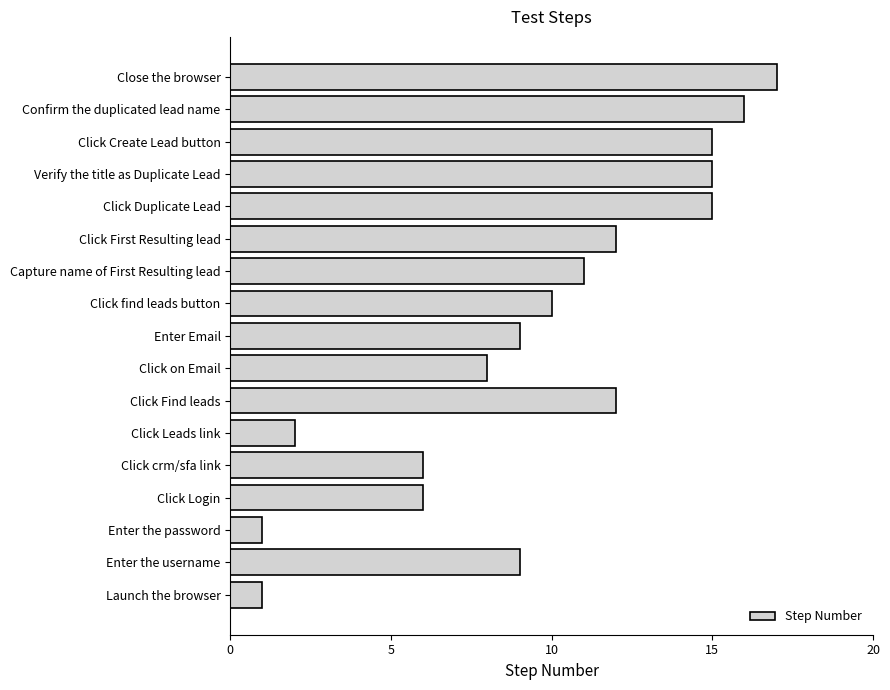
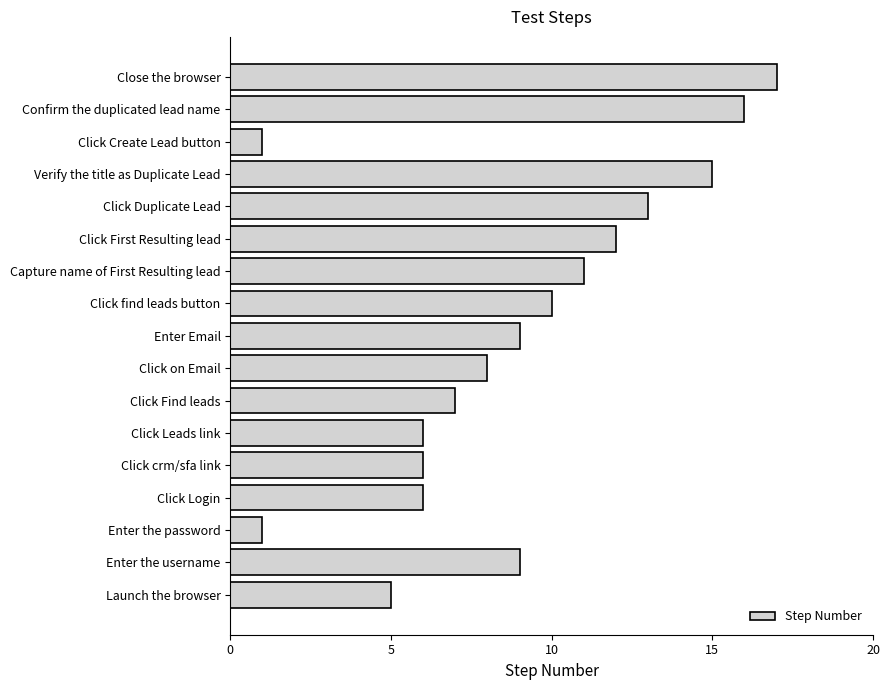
  {
    "Close the browser": 17,
    "Confirm the duplicated lead name": 16,
-   "Click Create Lead button": 15,
+   "Click Create Lead button": 1,
    "Verify the title as Duplicate Lead": 15,
-   "Click Duplicate Lead": 15,
+   "Click Duplicate Lead": 13,
    "Click First Resulting lead": 12,
    "Capture name of First Resulting lead": 11,
    "Click find leads button": 10,
    "Enter Email": 9,
    "Click on Email": 8,
-   "Click Find leads": 12,
-   "Click Leads link": 2,
+   "Click Find leads": 7,
+   "Click Leads link": 6,
    "Click crm/sfa link": 6,
    "Click Login": 6,
    "Enter the password": 1,
    "Enter the username": 9,
-   "Launch the browser": 1
+   "Launch the browser": 5
  }
